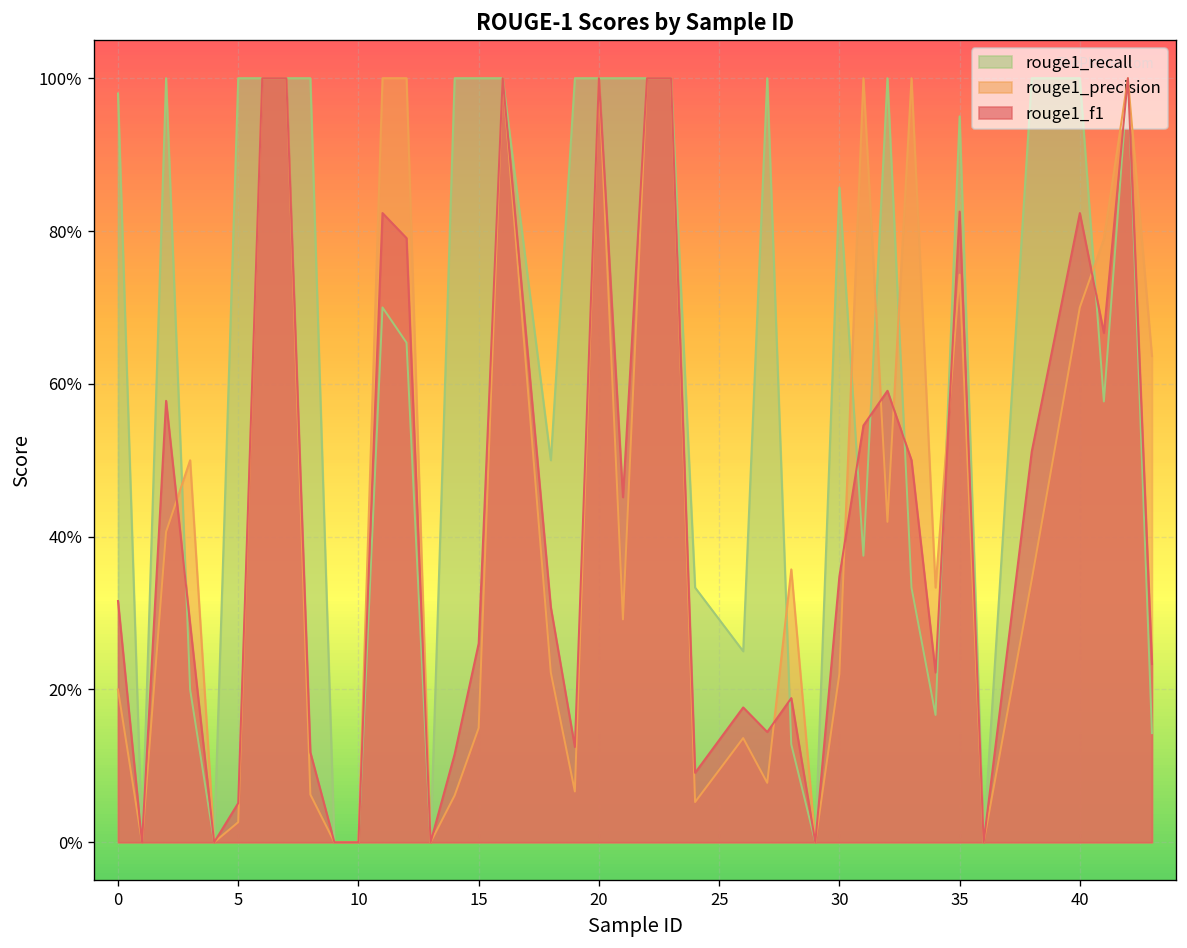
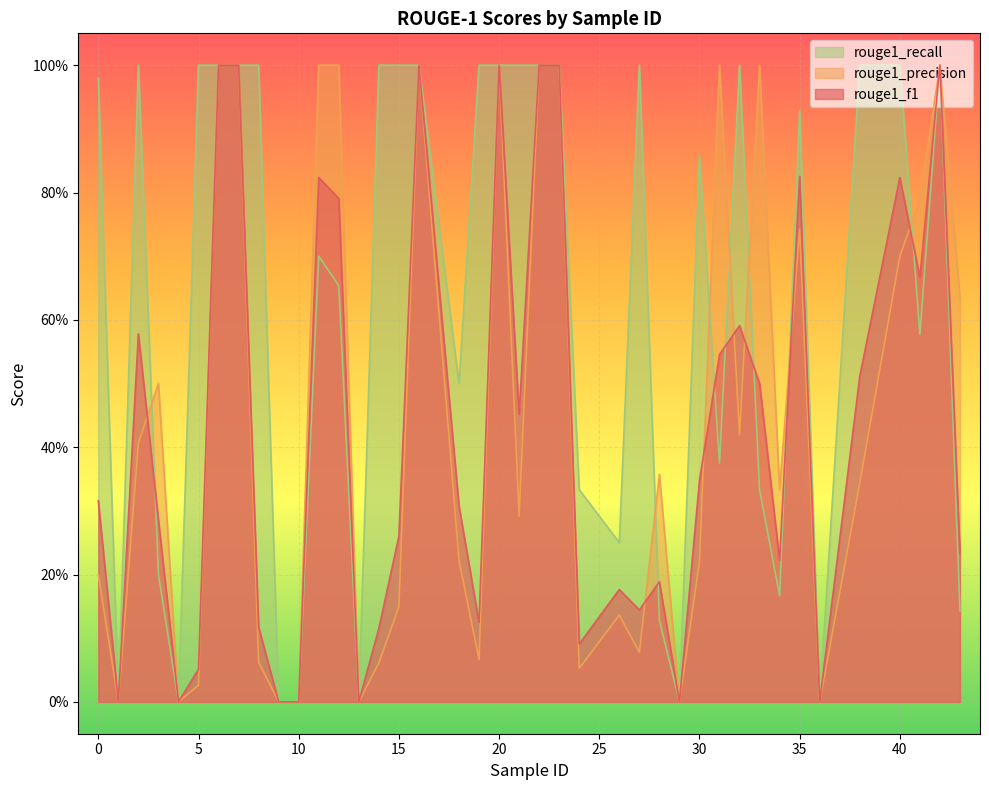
  {
    "rouge1_recall": {
      "0": "98%",
      "5": "100%",
      "15": "100%",
      "30": "86%",
-     "35": "95%"
+     "35": "93%"
    }
  }
